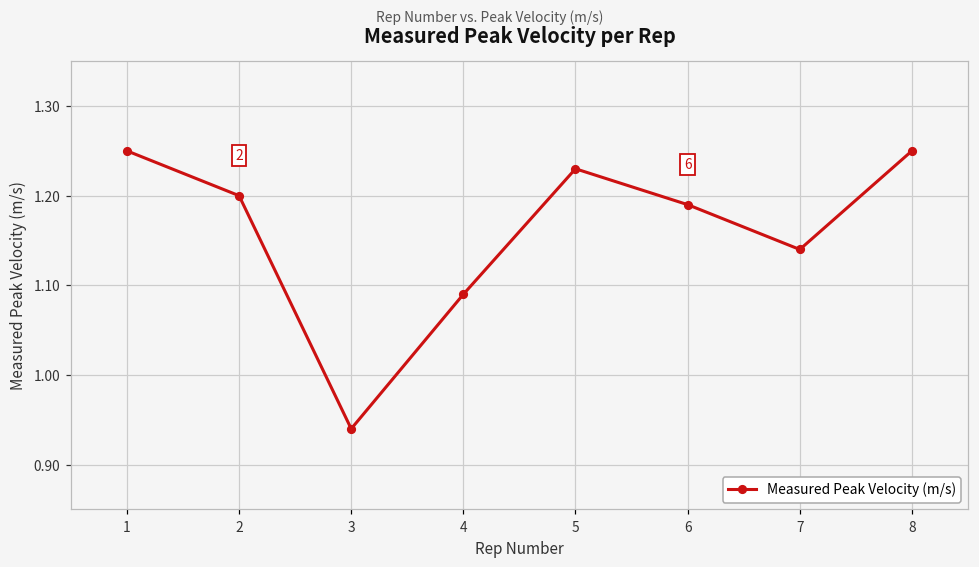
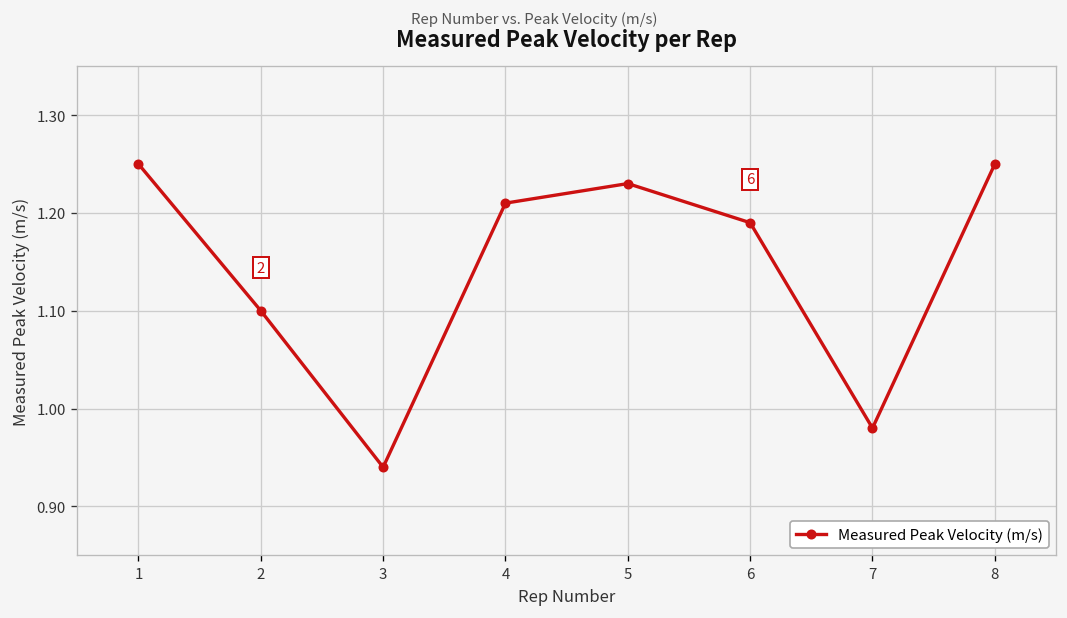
  {
    "1": 1.25,
-   "2": 1.2,
+   "2": 1.1,
    "3": 0.94,
-   "4": 1.09,
+   "4": 1.21,
    "5": 1.23,
    "6": 1.19,
-   "7": 1.14,
+   "7": 0.98,
    "8": 1.25
  }
